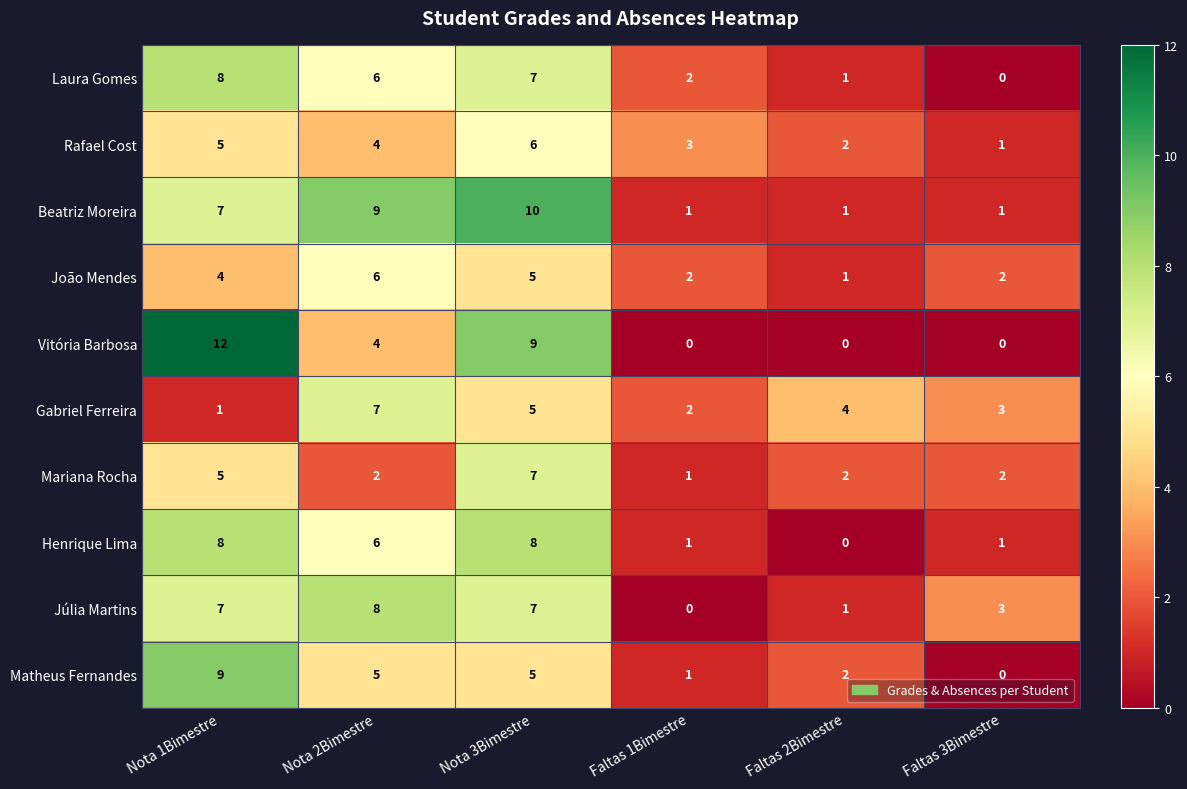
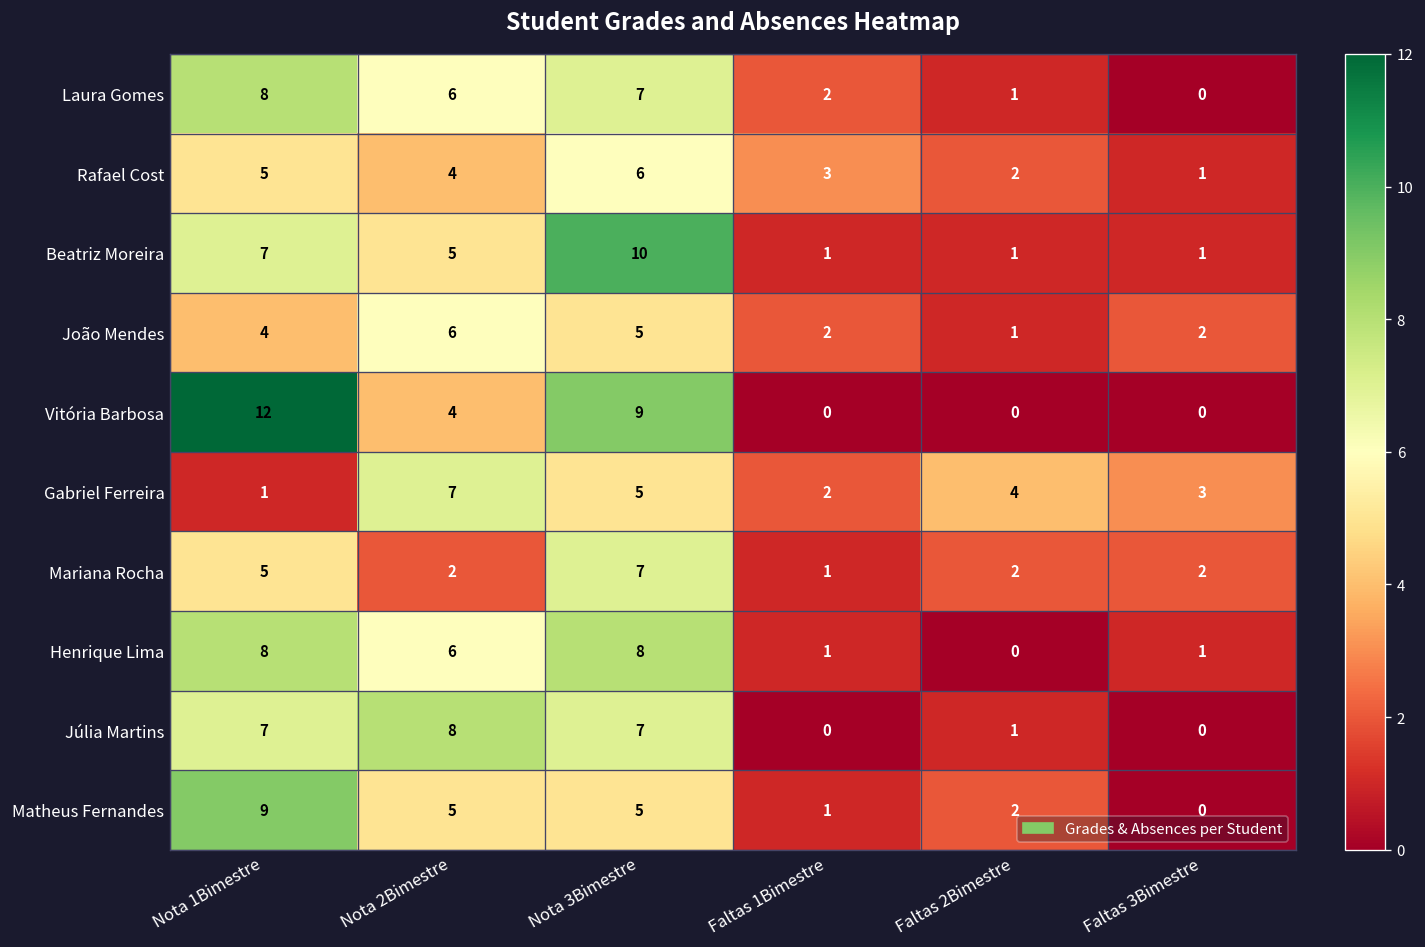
  {
    "Laura Gomes": {
      "Nota 1Bimestre": 8,
      "Nota 2Bimestre": 6,
      "Nota 3Bimestre": 7,
      "Faltas 1Bimestre": 2,
      "Faltas 2Bimestre": 1,
      "Faltas 3Bimestre": 0
    },
    "Rafael Cost": {
      "Nota 1Bimestre": 5,
      "Nota 2Bimestre": 4,
      "Nota 3Bimestre": 6,
      "Faltas 1Bimestre": 3,
      "Faltas 2Bimestre": 2,
      "Faltas 3Bimestre": 1
    },
    "Beatriz Moreira": {
      "Nota 1Bimestre": 7,
-     "Nota 2Bimestre": 9,
+     "Nota 2Bimestre": 5,
      "Nota 3Bimestre": 10,
      "Faltas 1Bimestre": 1,
      "Faltas 2Bimestre": 1,
      "Faltas 3Bimestre": 1
    },
    "João Mendes": {
      "Nota 1Bimestre": 4,
      "Nota 2Bimestre": 6,
      "Nota 3Bimestre": 5,
      "Faltas 1Bimestre": 2,
      "Faltas 2Bimestre": 1,
      "Faltas 3Bimestre": 2
    },
    "Vitória Barbosa": {
      "Nota 1Bimestre": 12,
      "Nota 2Bimestre": 4,
      "Nota 3Bimestre": 9,
      "Faltas 1Bimestre": 0,
      "Faltas 2Bimestre": 0,
      "Faltas 3Bimestre": 0
    },
    "Gabriel Ferreira": {
      "Nota 1Bimestre": 1,
      "Nota 2Bimestre": 7,
      "Nota 3Bimestre": 5,
      "Faltas 1Bimestre": 2,
      "Faltas 2Bimestre": 4,
      "Faltas 3Bimestre": 3
    },
    "Mariana Rocha": {
      "Nota 1Bimestre": 5,
      "Nota 2Bimestre": 2,
      "Nota 3Bimestre": 7,
      "Faltas 1Bimestre": 1,
      "Faltas 2Bimestre": 2,
      "Faltas 3Bimestre": 2
    },
    "Henrique Lima": {
      "Nota 1Bimestre": 8,
      "Nota 2Bimestre": 6,
      "Nota 3Bimestre": 8,
      "Faltas 1Bimestre": 1,
      "Faltas 2Bimestre": 0,
      "Faltas 3Bimestre": 1
    },
    "Júlia Martins": {
      "Nota 1Bimestre": 7,
      "Nota 2Bimestre": 8,
      "Nota 3Bimestre": 7,
      "Faltas 1Bimestre": 0,
      "Faltas 2Bimestre": 1,
-     "Faltas 3Bimestre": 3
+     "Faltas 3Bimestre": 0
    },
    "Matheus Fernandes": {
      "Nota 1Bimestre": 9,
      "Nota 2Bimestre": 5,
      "Nota 3Bimestre": 5,
      "Faltas 1Bimestre": 1
    }
  }
